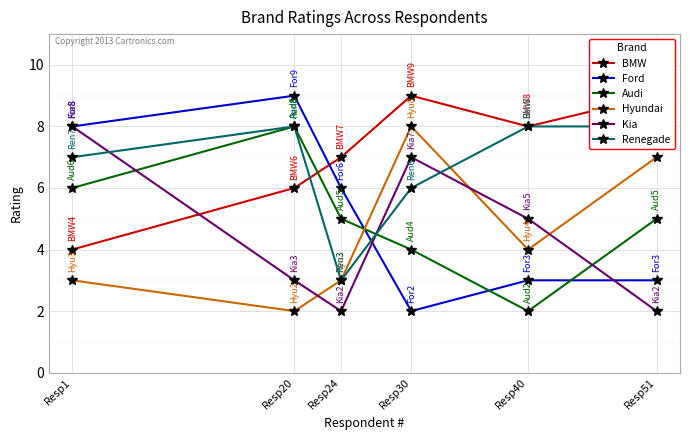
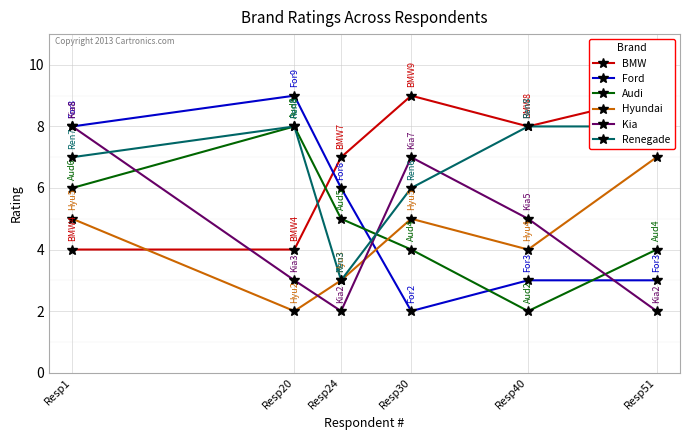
  {
    "BMW": {
-     "Resp20": 6
+     "Resp20": 4
    },
    "Ford": {
      "Resp20": 9.0,
      "Resp24": 6.0,
      "Resp30": 2.0,
      "Resp40": 3.0,
      "Resp51": 3.0
    },
    "Audi": {
-     "Resp51": 5
+     "Resp51": 4
    },
    "Hyundai": {
-     "Resp1": 3,
-     "Resp30": 8
+     "Resp1": 5,
+     "Resp30": 5
    },
    "Kia": {
      "Resp20": 3.0,
      "Resp24": 2.0,
      "Resp30": 7.0,
      "Resp40": 5.0,
      "Resp51": 2.0
    },
    "Renegade": {
      "Resp1": 7.0,
      "Resp30": 6.0
    }
  }
